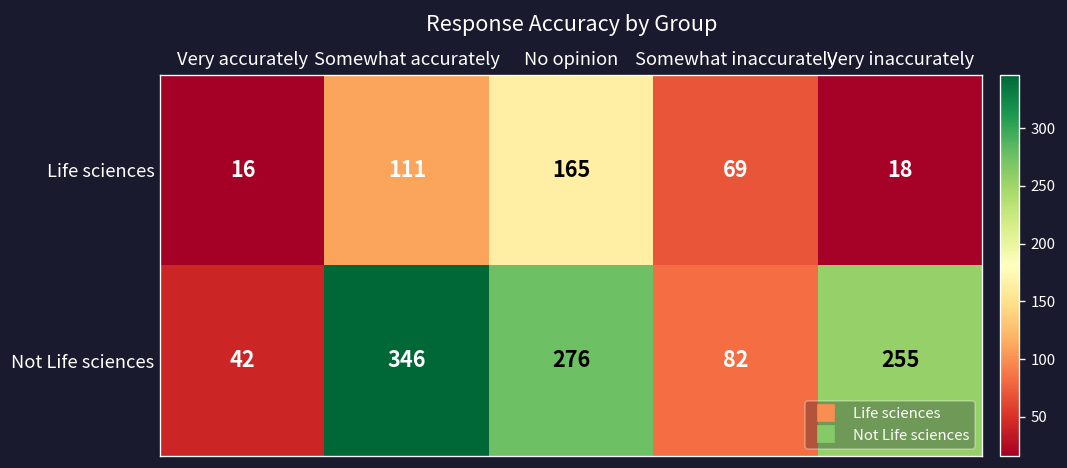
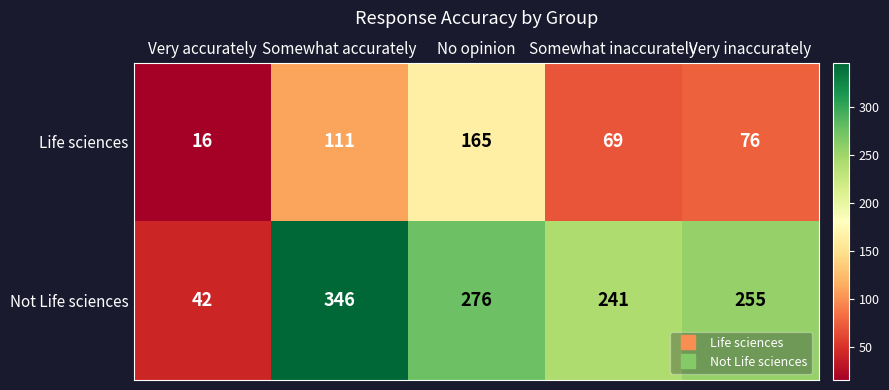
  {
    "Life sciences": {
      "Very accurately": 16,
      "Somewhat accurately": 111,
      "No opinion": 165,
      "Somewhat inaccurately": 69,
-     "Very inaccurately": 18
+     "Very inaccurately": 76
    },
    "Not Life sciences": {
      "Very accurately": 42,
      "Somewhat accurately": 346,
      "No opinion": 276,
-     "Somewhat inaccurately": 82,
+     "Somewhat inaccurately": 241,
      "Very inaccurately": 255
    }
  }
